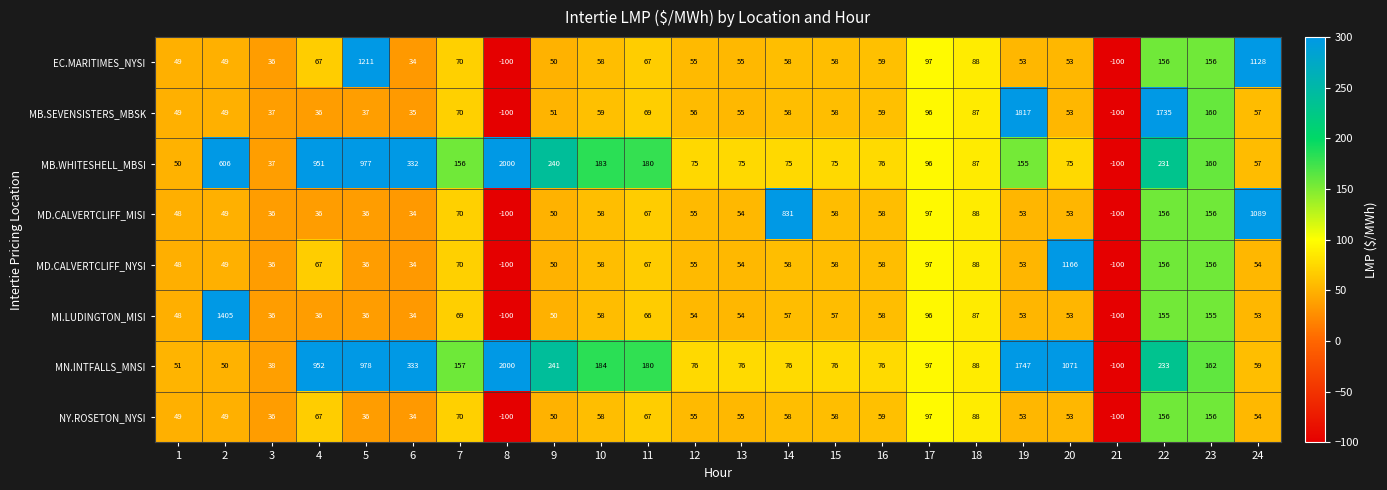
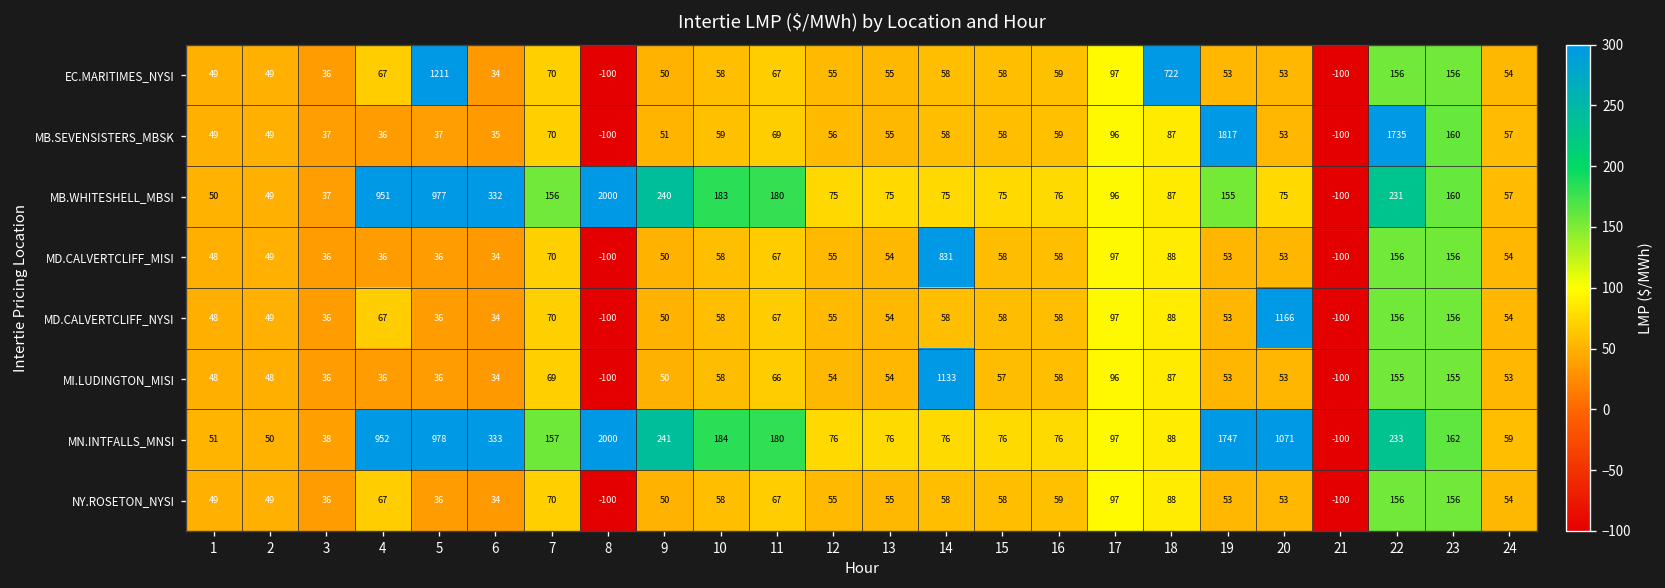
  {
    "EC.MARITIMES_NYSI": {
      "1": 49,
      "2": 49,
      "3": 36,
      "4": 67,
      "5": 1211,
      "6": 34,
      "7": 70,
      "8": -100,
      "9": 50,
      "10": 58,
      "11": 67,
      "12": 55,
      "13": 55,
      "14": 58,
      "15": 58,
      "16": 59,
      "17": 97,
-     "18": 88,
+     "18": 722,
      "19": 53,
      "20": 53,
      "21": -100,
      "22": 156,
      "23": 156,
-     "24": 1128
+     "24": 54
    },
    "MB.SEVENSISTERS_MBSK": {
      "1": 49,
      "2": 49,
      "3": 37,
      "4": 36,
      "5": 37,
      "6": 35,
      "7": 70,
      "8": -100,
      "9": 51,
      "10": 59,
      "11": 69,
      "12": 56,
      "13": 55,
      "14": 58,
      "15": 58,
      "16": 59,
      "17": 96,
      "18": 87,
      "19": 1817,
      "20": 53,
      "21": -100,
      "22": 1735,
      "23": 160,
      "24": 57
    },
    "MB.WHITESHELL_MBSI": {
      "1": 50,
-     "2": 606,
+     "2": 49,
      "3": 37,
      "4": 951,
      "5": 977,
      "6": 332,
      "7": 156,
      "8": 2000,
      "9": 240,
      "10": 183,
      "11": 180,
      "12": 75,
      "13": 75,
      "14": 75,
      "15": 75,
      "16": 76,
      "17": 96,
      "18": 87,
      "19": 155,
      "20": 75,
      "21": -100,
      "22": 231,
      "23": 160,
      "24": 57
    },
    "MD.CALVERTCLIFF_MISI": {
      "1": 48,
      "2": 49,
      "3": 36,
      "4": 36,
      "5": 36,
      "6": 34,
      "7": 70,
      "8": -100,
      "9": 50,
      "10": 58,
      "11": 67,
      "12": 55,
      "13": 54,
      "14": 831,
      "15": 58,
      "16": 58,
      "17": 97,
      "18": 88,
      "19": 53,
      "20": 53,
      "21": -100,
      "22": 156,
      "23": 156,
-     "24": 1089
+     "24": 54
    },
    "MD.CALVERTCLIFF_NYSI": {
      "1": 48,
      "2": 49,
      "3": 36,
      "4": 67,
      "5": 36,
      "6": 34,
      "7": 70,
      "8": -100,
      "9": 50,
      "10": 58,
      "11": 67,
      "12": 55,
      "13": 54,
      "14": 58,
      "15": 58,
      "16": 58,
      "17": 97,
      "18": 88,
      "19": 53,
      "20": 1166,
      "21": -100,
      "22": 156,
      "23": 156,
      "24": 54
    },
    "MI.LUDINGTON_MISI": {
      "1": 48,
-     "2": 1405,
+     "2": 48,
      "3": 36,
      "4": 36,
      "5": 36,
      "6": 34,
      "7": 69,
      "8": -100,
      "9": 50,
      "10": 58,
      "11": 66,
      "12": 54,
      "13": 54,
-     "14": 57,
+     "14": 1133,
      "15": 57,
      "16": 58,
      "17": 96,
      "18": 87,
      "19": 53,
      "20": 53,
      "21": -100,
      "22": 155,
      "23": 155,
      "24": 53
    },
    "MN.INTFALLS_MNSI": {
      "1": 51,
      "2": 50,
      "3": 38,
      "4": 952,
      "5": 978,
      "6": 333,
      "7": 157,
      "8": 2000,
      "9": 241,
      "10": 184,
      "11": 180,
      "12": 76,
      "13": 76,
      "14": 76,
      "15": 76,
      "16": 76,
      "17": 97,
      "18": 88,
      "19": 1747,
      "20": 1071,
      "21": -100,
      "22": 233,
      "23": 162,
      "24": 59
    },
    "NY.ROSETON_NYSI": {
      "1": 49,
      "2": 49,
      "3": 36,
      "4": 67,
      "5": 36,
      "6": 34,
      "7": 70,
      "8": -100,
      "9": 50,
      "10": 58,
      "11": 67,
      "12": 55,
      "13": 55,
      "14": 58,
      "15": 58,
      "16": 59,
      "17": 97,
      "18": 88,
      "19": 53,
      "20": 53,
      "21": -100,
      "22": 156,
      "23": 156,
      "24": 54
    }
  }
